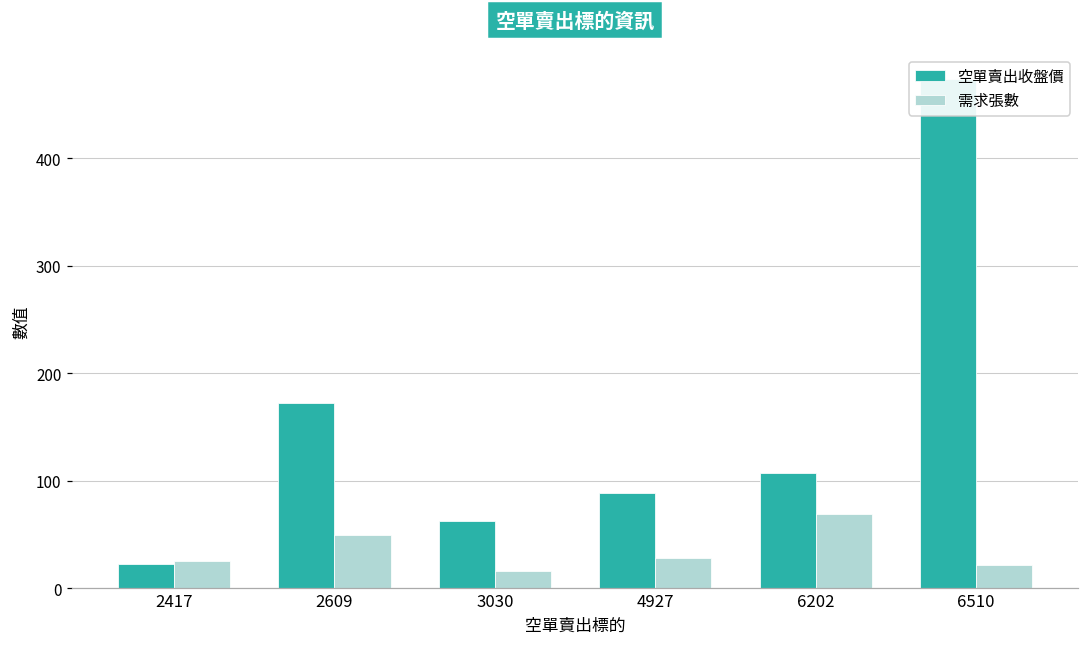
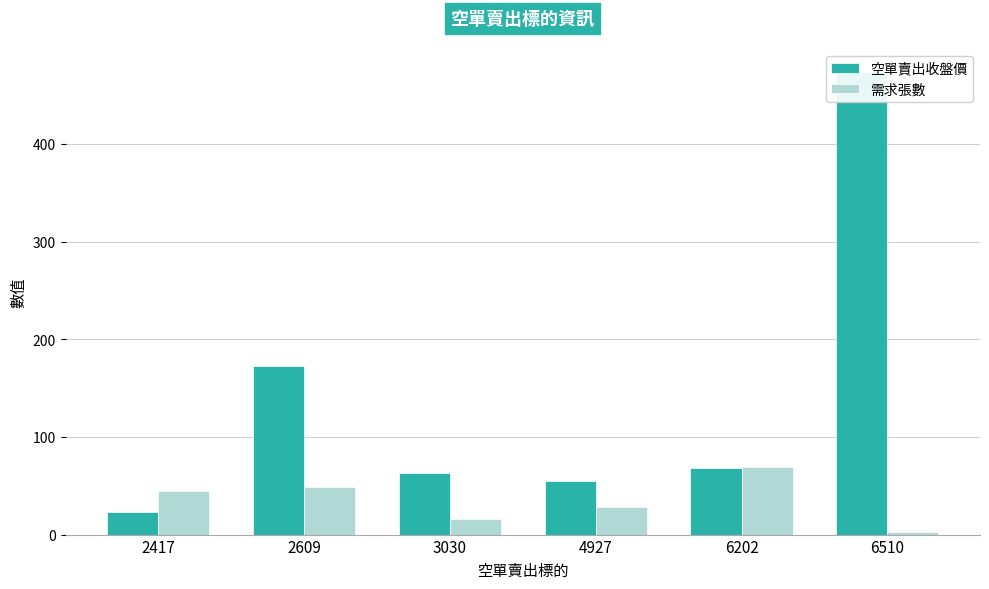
  {
    "空單賣出收盤價": {
      "2417": 20,
      "2609": 170,
      "3030": 60,
-     "4927": 90,
-     "6202": 110
+     "4927": 50,
+     "6202": 70
    },
    "需求張數": {
-     "2417": 30,
+     "2417": 50,
      "2609": 50,
      "3030": 20,
      "4927": 30,
      "6202": 70,
-     "6510": 20
+     "6510": 0
    }
  }
